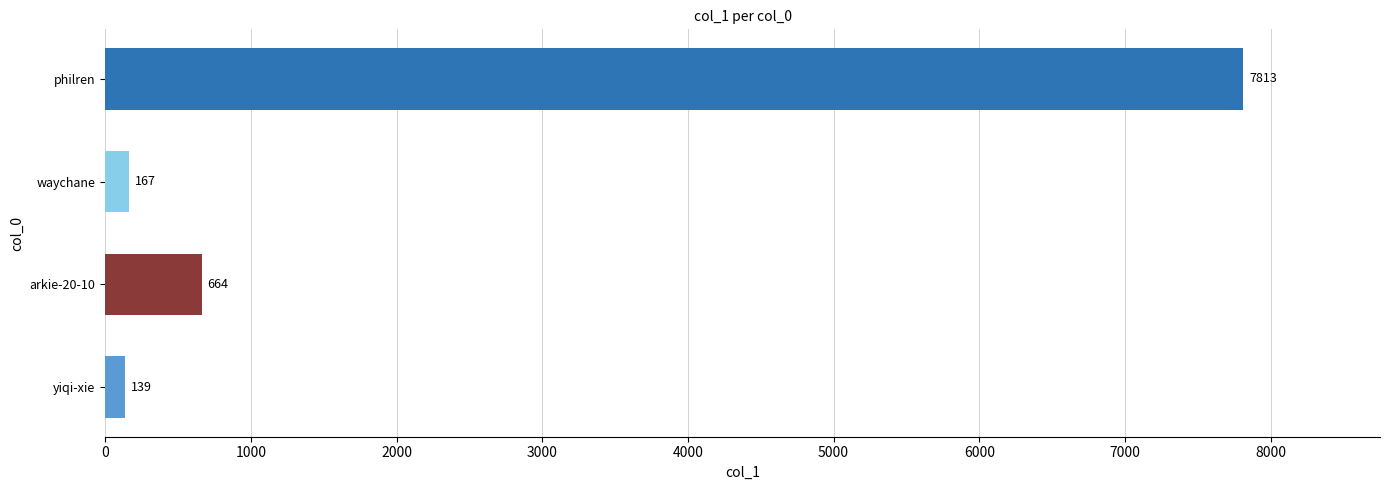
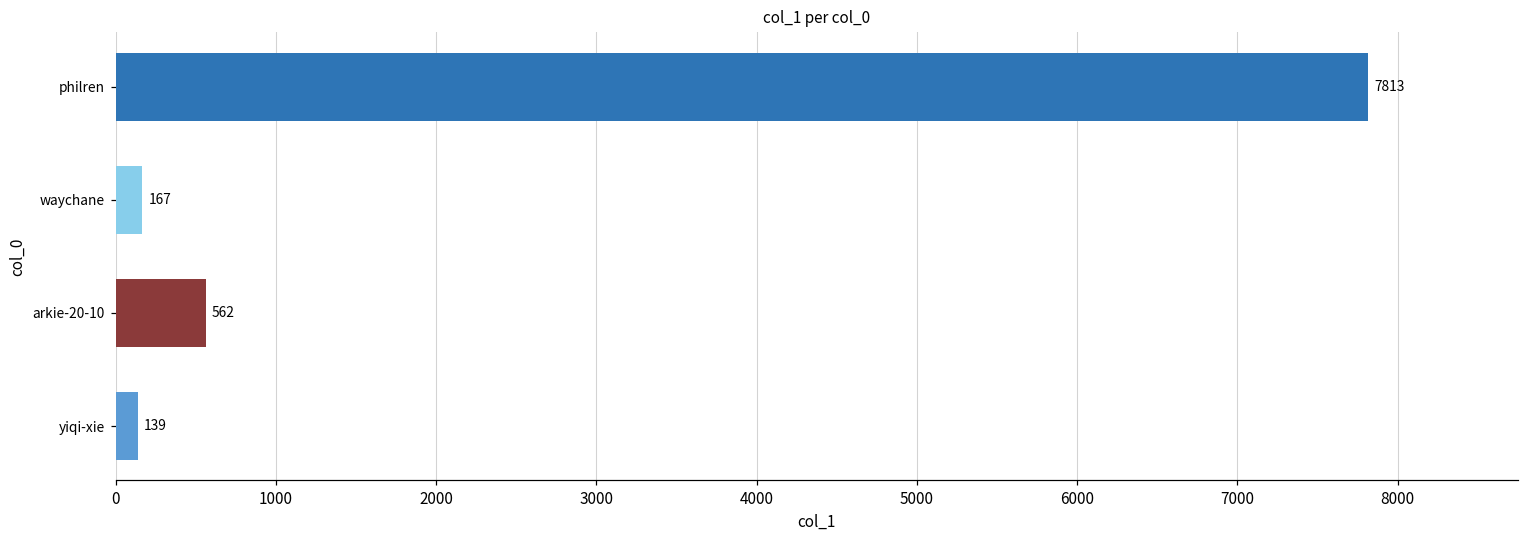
  {
    "philren": 7813,
    "waychane": 167,
-   "arkie-20-10": 664,
+   "arkie-20-10": 562,
    "yiqi-xie": 139
  }
